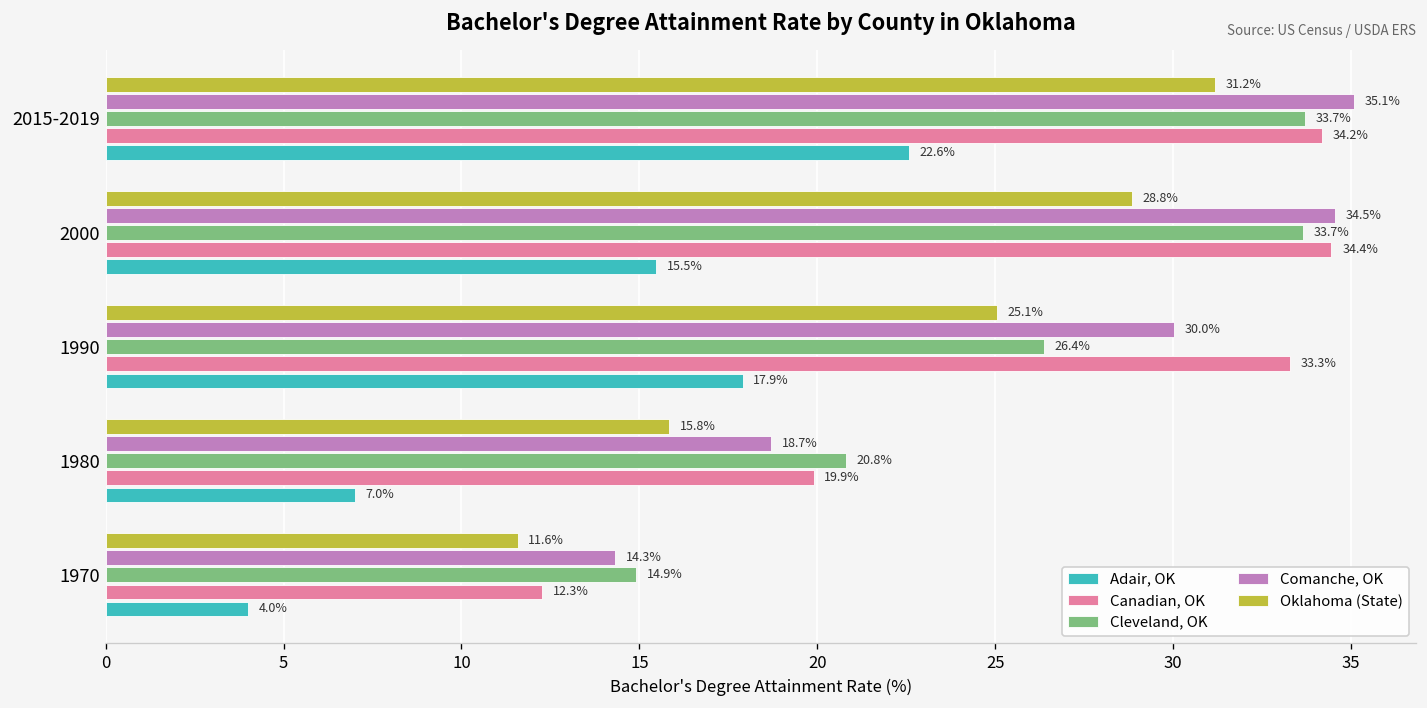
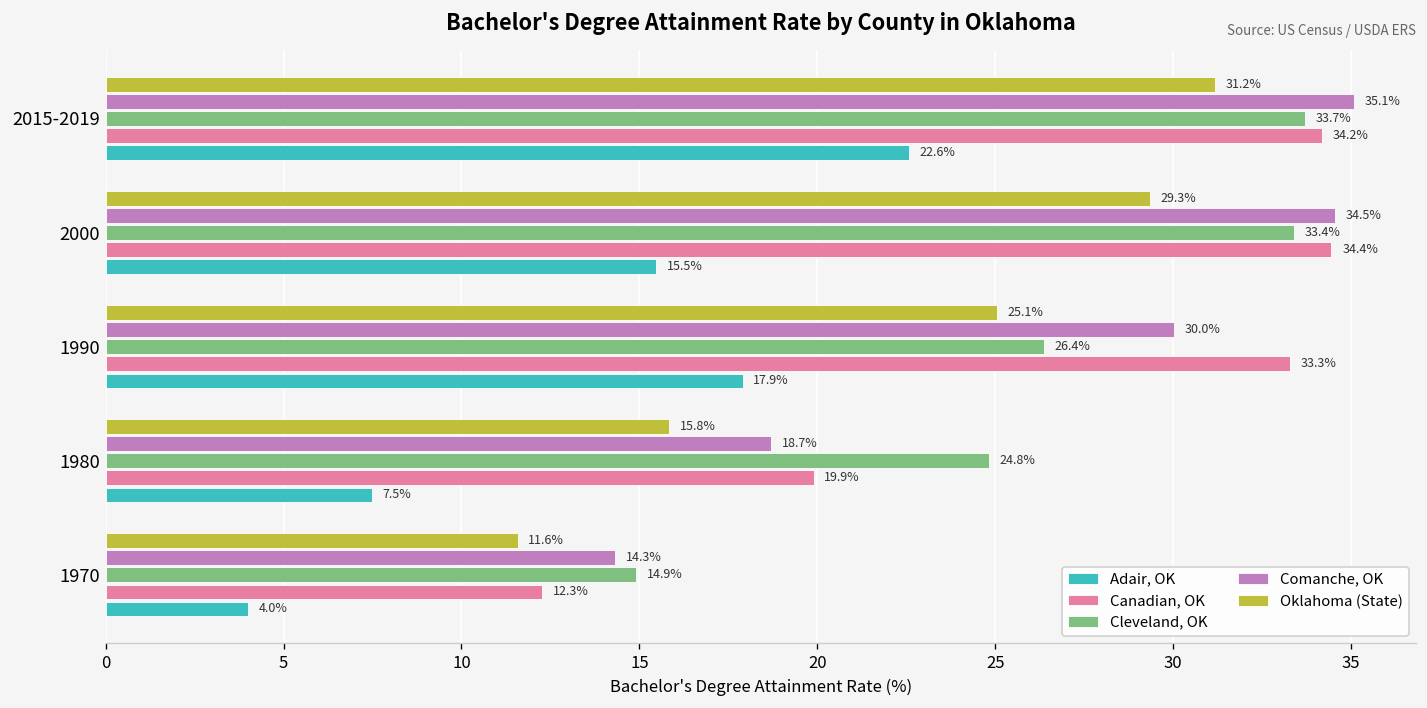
  {
    "Adair, OK": {
      "2015-2019": "22.6%",
      "2000": "15.5%",
      "1990": "17.9%",
-     "1980": "7.0%",
+     "1980": "7.5%",
      "1970": "4.0%"
    },
    "Cleveland, OK": {
      "2015-2019": "33.7%",
-     "2000": "33.7%",
+     "2000": "33.4%",
      "1990": "26.4%",
-     "1980": "20.8%",
+     "1980": "24.8%",
      "1970": "14.9%"
    },
    "Oklahoma (State)": {
      "2015-2019": "31.2%",
-     "2000": "28.8%",
+     "2000": "29.3%",
      "1990": "25.1%",
      "1980": "15.8%",
      "1970": "11.6%"
    }
  }
